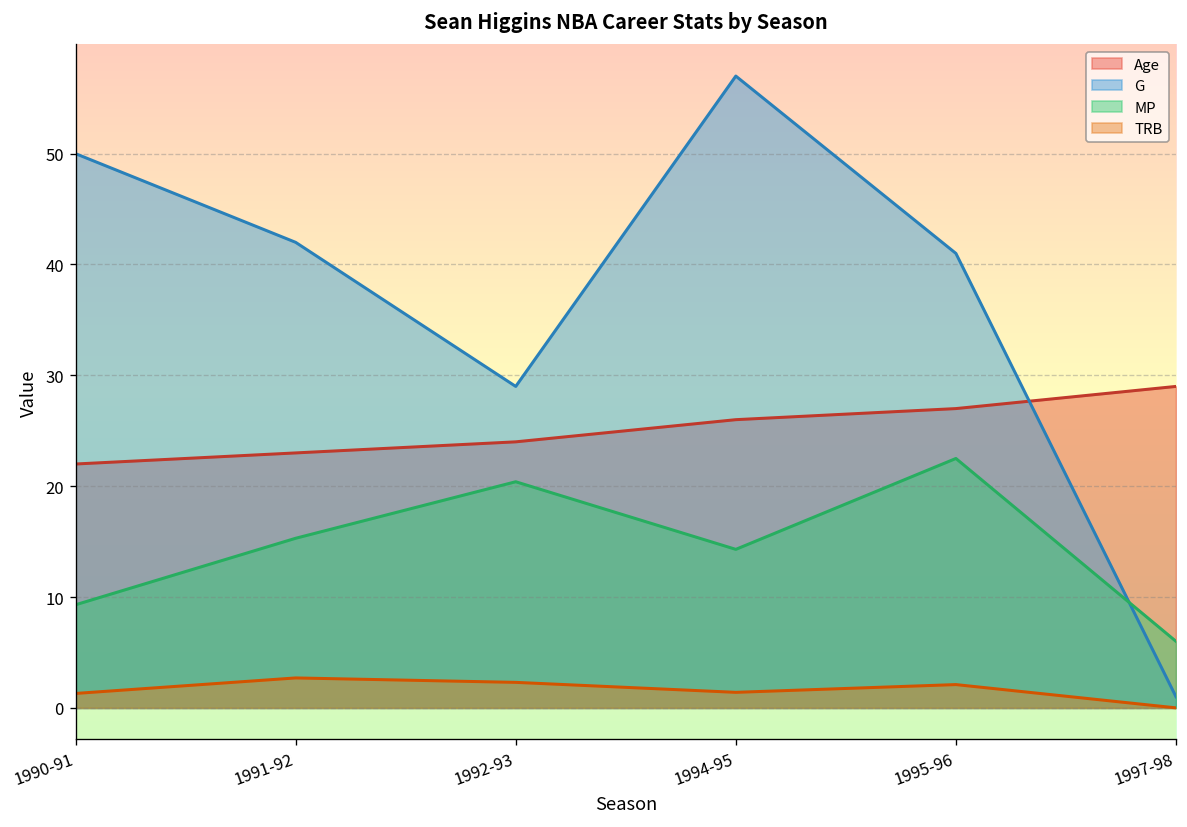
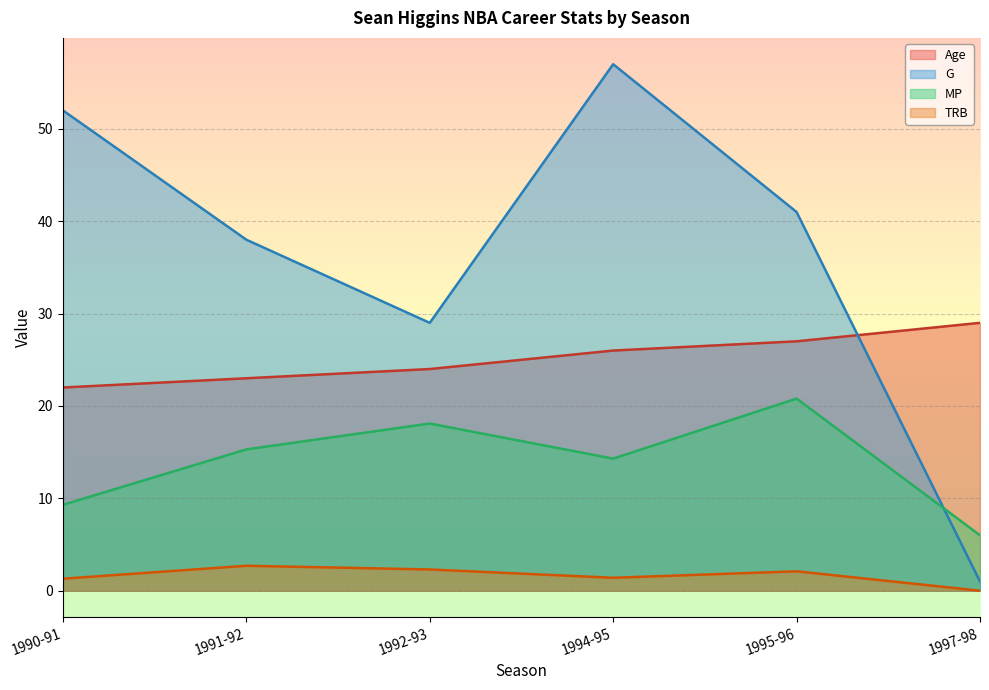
  {
    "G": {
-     "1990-91": 50,
-     "1991-92": 42,
+     "1990-91": 52,
+     "1991-92": 38,
      "1992-93": 29,
      "1994-95": 57,
      "1995-96": 41,
      "1997-98": 1
    },
    "MP": {
      "1990-91": 9,
      "1991-92": 15,
-     "1992-93": 20,
+     "1992-93": 18,
      "1994-95": 14,
-     "1995-96": 23,
+     "1995-96": 21,
      "1997-98": 6
    }
  }
